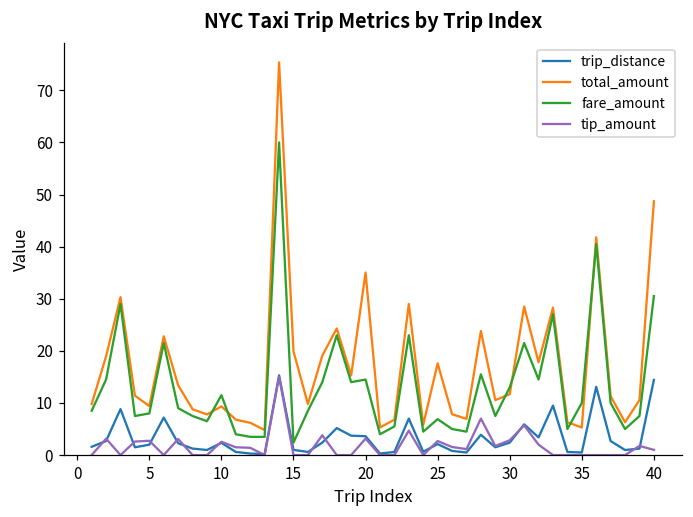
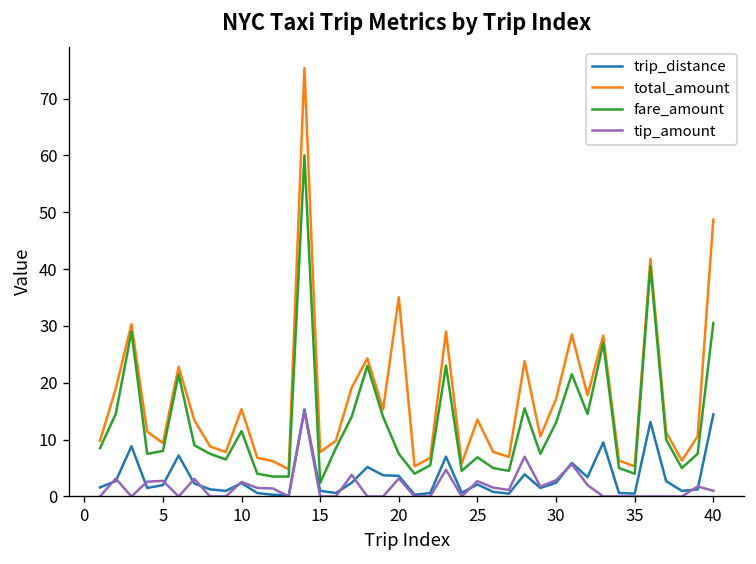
  {
    "trip_distance": {
      "5": 2,
      "15": 1,
      "25": 2,
      "40": 14
    },
    "total_amount": {
      "5": 9,
-     "10": 9,
-     "15": 20,
+     "10": 15,
+     "15": 8,
      "20": 35,
-     "25": 18,
-     "30": 12,
+     "25": 14,
+     "30": 17,
      "35": 5,
      "40": 49
    },
    "fare_amount": {
      "5": 8,
      "10": 12,
      "15": 2,
-     "20": 15,
+     "20": 8,
      "25": 7,
      "30": 13,
-     "35": 10,
+     "35": 4,
      "40": 31
    },
    "tip_amount": {
      "5": 3,
      "15": 0,
      "25": 3,
      "40": 1
    }
  }
